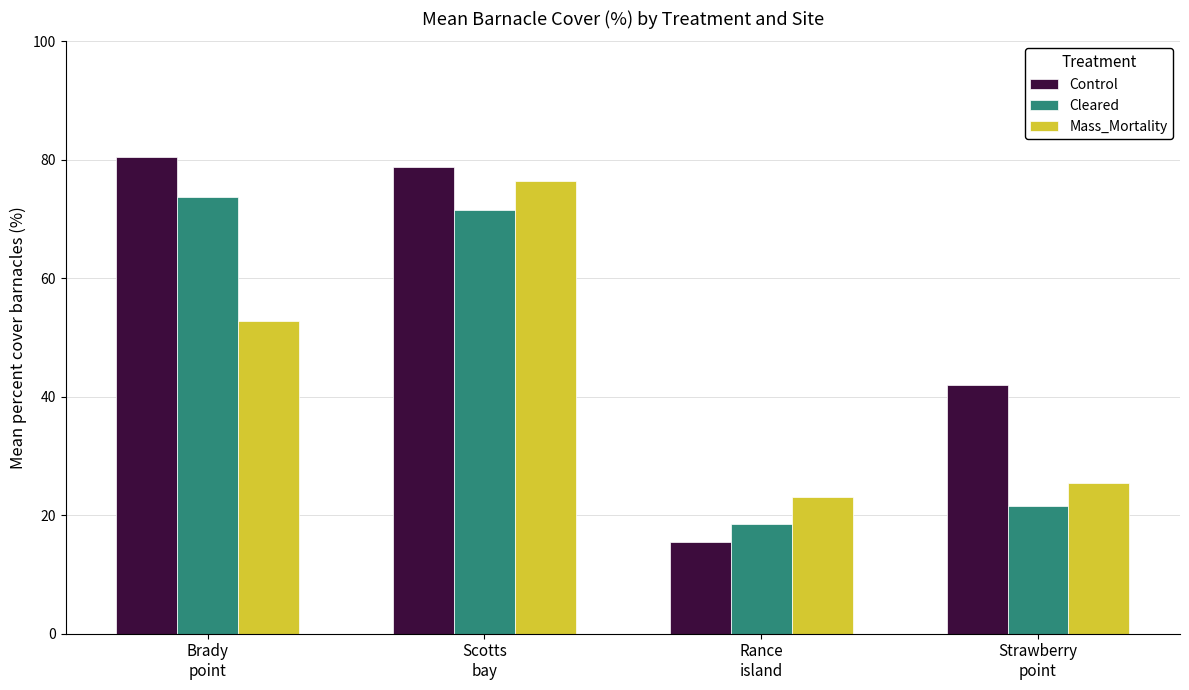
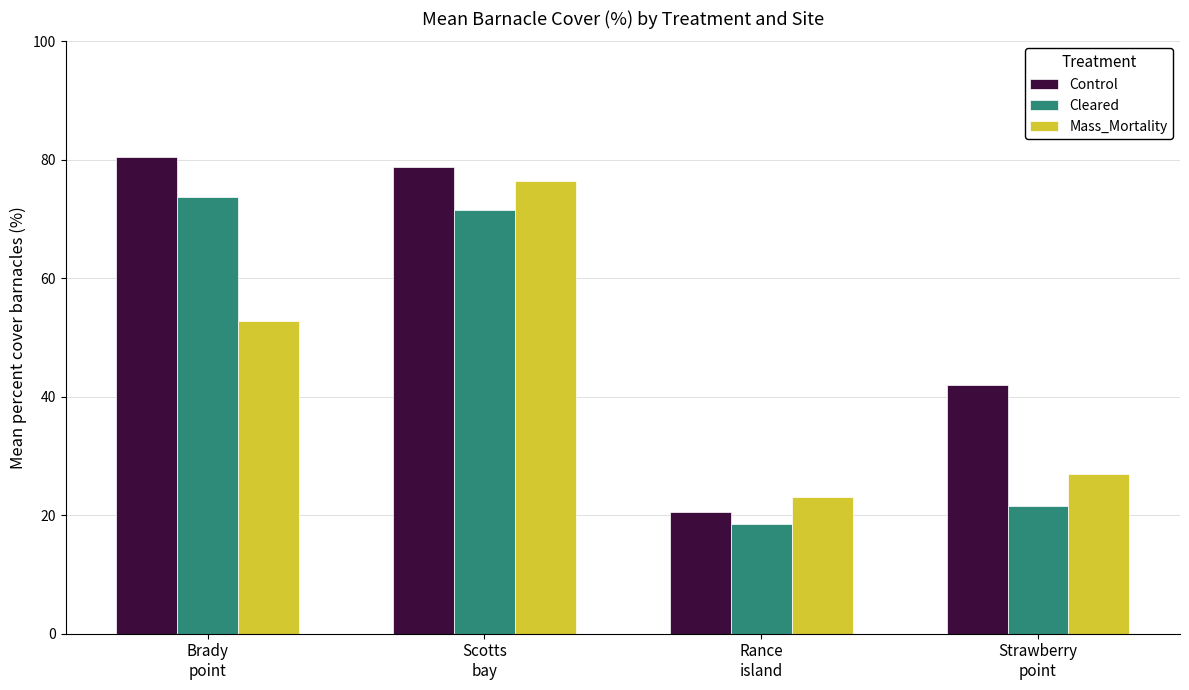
  {
    "Control": {
      "Brady point": 81,
      "Scotts bay": 79,
-     "Rance island": 15,
+     "Rance island": 21,
      "Strawberry point": 42
    },
    "Cleared": {
      "Brady point": 74,
      "Scotts bay": 72,
      "Rance island": 19,
      "Strawberry point": 22
    },
    "Mass_Mortality": {
      "Brady point": 53,
      "Scotts bay": 77,
      "Rance island": 23,
-     "Strawberry point": 26
+     "Strawberry point": 27
    }
  }
